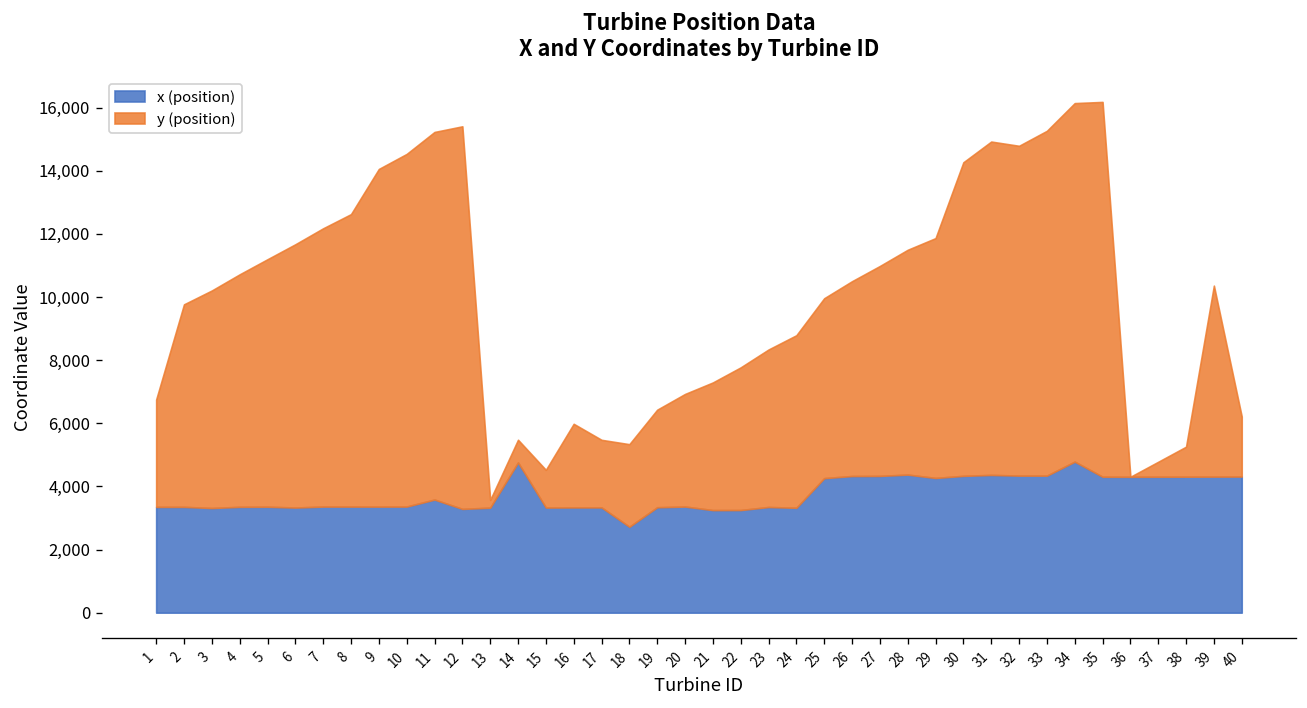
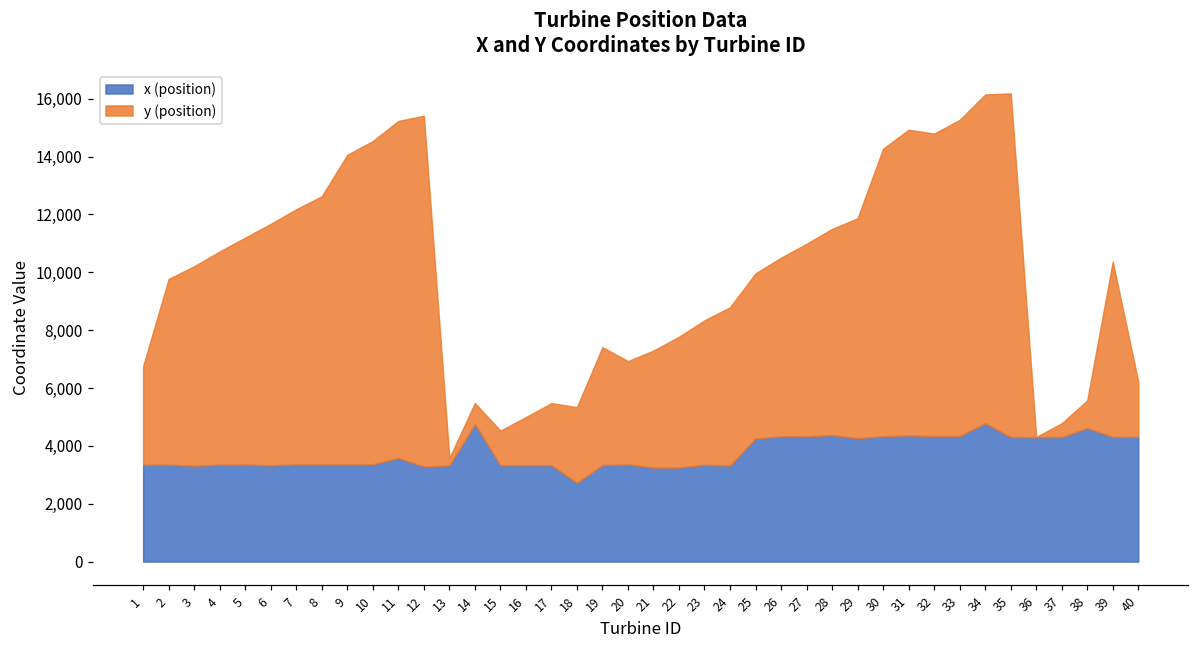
  {
    "x (position)": {
      "1": "3,300",
      "2": "3,400",
      "3": "3,300",
      "4": "3,400",
      "5": "3,400",
      "6": "3,300",
      "7": "3,400",
      "8": "3,400",
      "9": "3,400",
      "10": "3,400",
      "11": "3,600",
      "12": "3,300",
      "13": "3,300",
      "14": "4,800",
      "15": "3,300",
      "16": "3,300",
      "17": "3,300",
      "18": "2,700",
      "19": "3,300",
      "20": "3,400",
      "21": "3,200",
      "22": "3,300",
      "23": "3,300",
      "24": "3,300",
      "25": "4,300",
      "26": "4,300",
      "27": "4,300",
      "28": "4,400",
      "29": "4,300",
      "30": "4,300",
      "31": "4,400",
      "32": "4,300",
      "33": "4,300",
      "34": "4,800",
      "35": "4,300",
      "37": "4,300",
-     "38": "4,300",
+     "38": "4,600",
      "39": "4,300",
      "40": "4,300"
    },
    "y (position)": {
      "1": "3,400",
      "2": "6,400",
      "3": "6,900",
      "4": "7,400",
      "5": "7,800",
      "6": "8,300",
      "7": "8,800",
      "8": "9,300",
      "9": "10,700",
      "10": "11,200",
      "11": "11,600",
      "12": "12,100",
      "13": "200",
      "14": "700",
      "15": "1,200",
-     "16": "2,600",
+     "16": "1,700",
      "17": "2,100",
      "18": "2,600",
-     "19": "3,100",
+     "19": "4,100",
      "20": "3,600",
      "21": "4,000",
      "22": "4,500",
      "23": "5,000",
      "24": "5,500",
      "25": "5,700",
      "26": "6,200",
      "27": "6,700",
      "28": "7,100",
      "29": "7,600",
      "30": "9,900",
      "31": "10,600",
      "32": "10,400",
      "33": "10,900",
      "34": "11,400",
      "35": "11,900",
      "37": "500",
      "38": "900",
      "39": "6,100",
      "40": "1,900"
    }
  }
